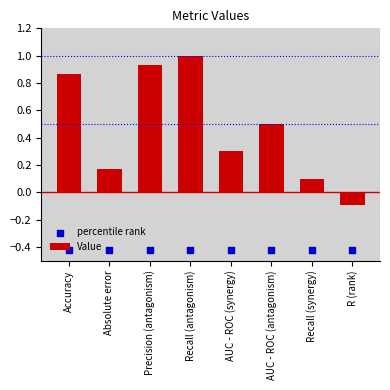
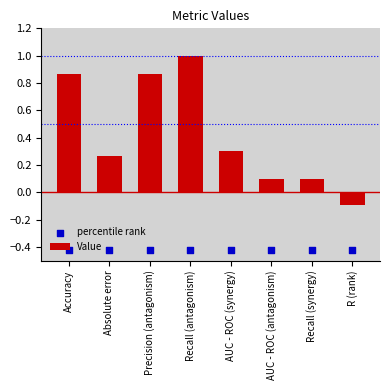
  {
    "Value": {
      "Accuracy": 0.87,
-     "Absolute error": 0.17,
-     "Precision (antagonism)": 0.93,
+     "Absolute error": 0.27,
+     "Precision (antagonism)": 0.87,
      "Recall (antagonism)": 1.00,
      "AUC - ROC (synergy)": 0.30,
-     "AUC - ROC (antagonism)": 0.5,
+     "AUC - ROC (antagonism)": 0.1,
      "Recall (synergy)": 0.10,
      "R (rank)": -0.09
    }
  }
